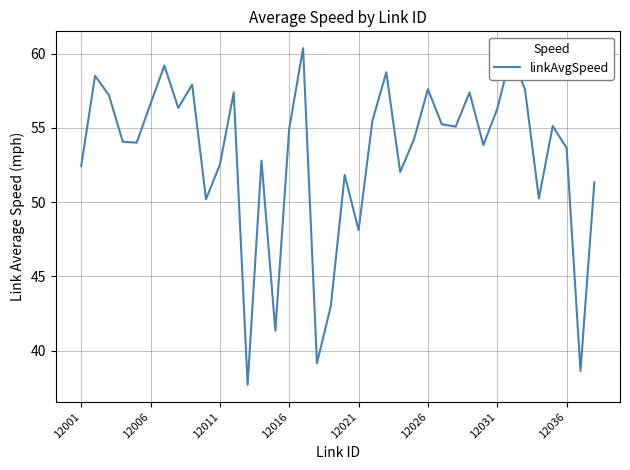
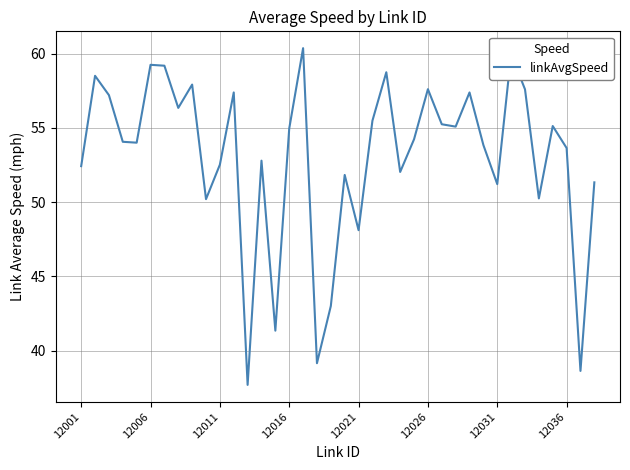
  {
    "12001": 52.4,
-   "12006": 56.6,
+   "12006": 59.2,
    "12011": 52.5,
    "12016": 55.0,
    "12021": 48.1,
    "12026": 57.6,
-   "12031": 56.3,
+   "12031": 51.2,
    "12036": 53.6
  }
